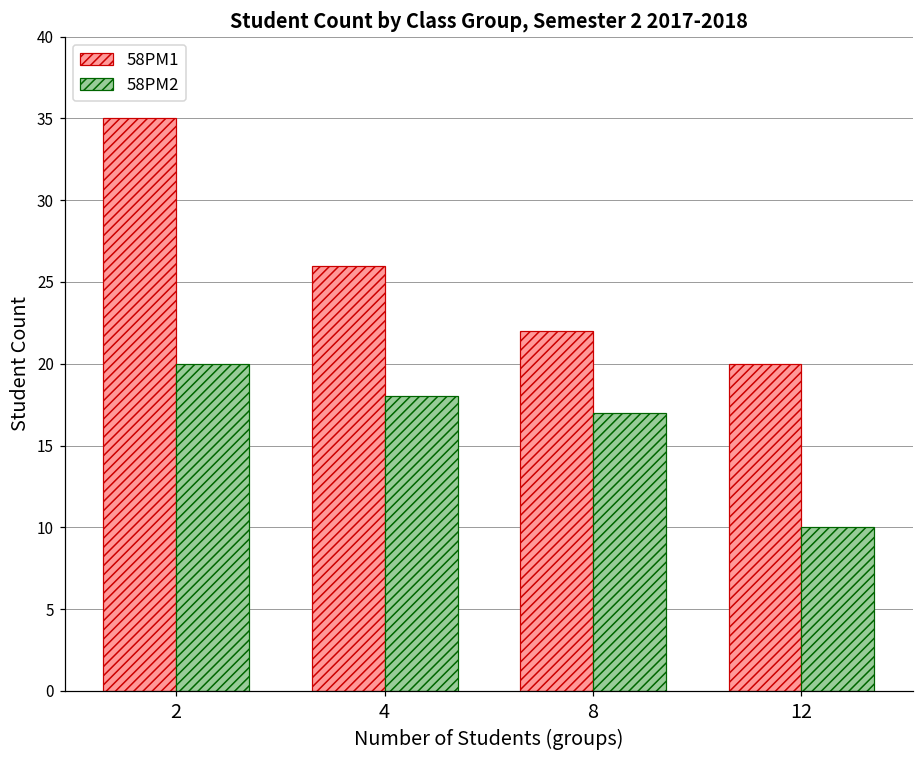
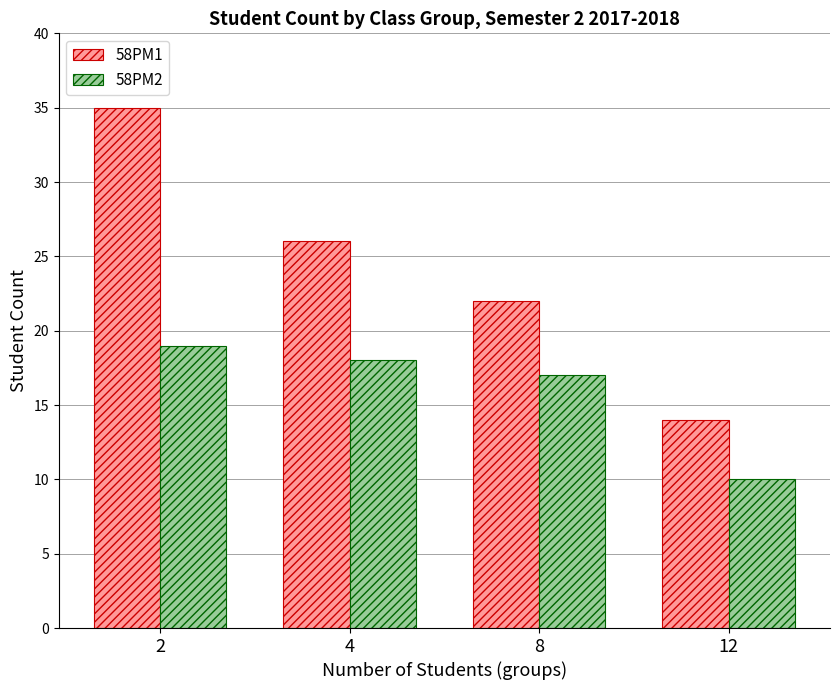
  {
    "58PM1": {
      "2": 35,
      "4": 26,
      "8": 22,
-     "12": 20
+     "12": 14
    },
    "58PM2": {
-     "2": 20,
+     "2": 19,
      "4": 18,
      "8": 17,
      "12": 10
    }
  }
